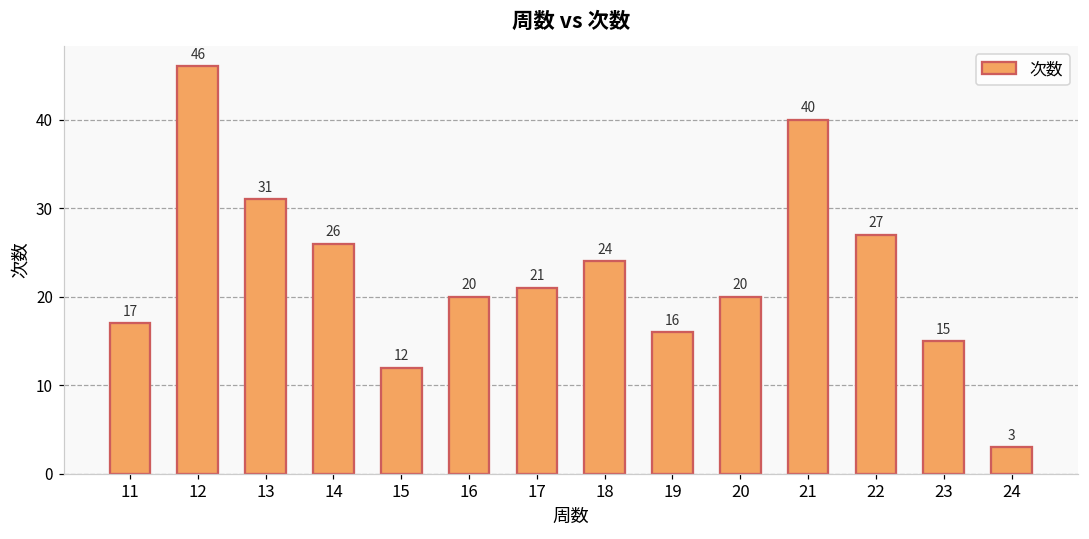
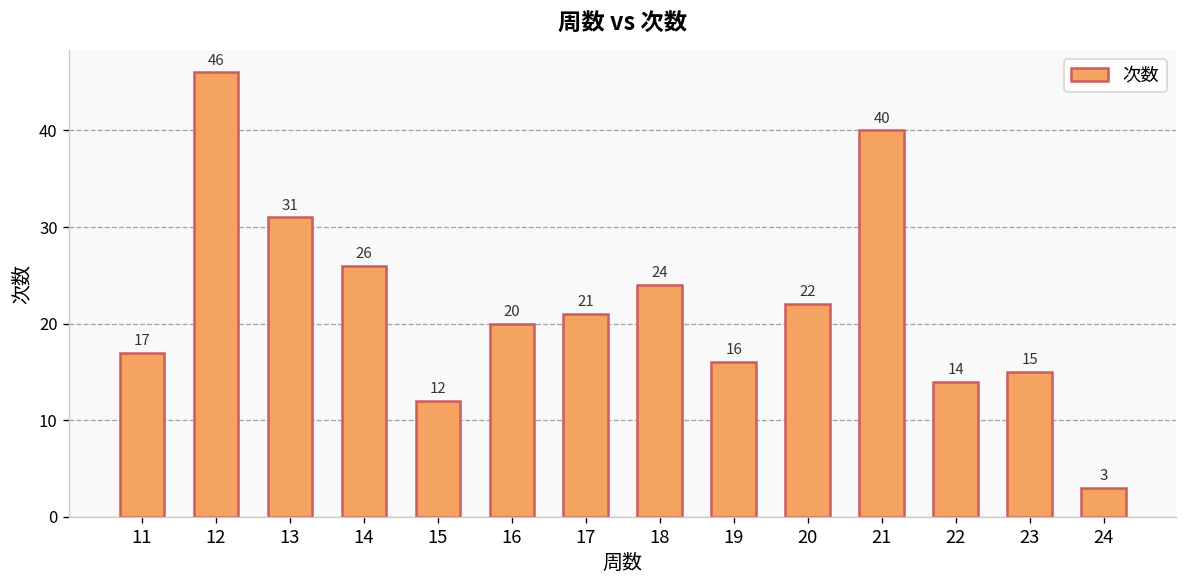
  {
    "11": 17,
    "12": 46,
    "13": 31,
    "14": 26,
    "15": 12,
    "16": 20,
    "17": 21,
    "18": 24,
    "19": 16,
-   "20": 20,
+   "20": 22,
    "21": 40,
-   "22": 27,
+   "22": 14,
    "23": 15,
    "24": 3
  }
